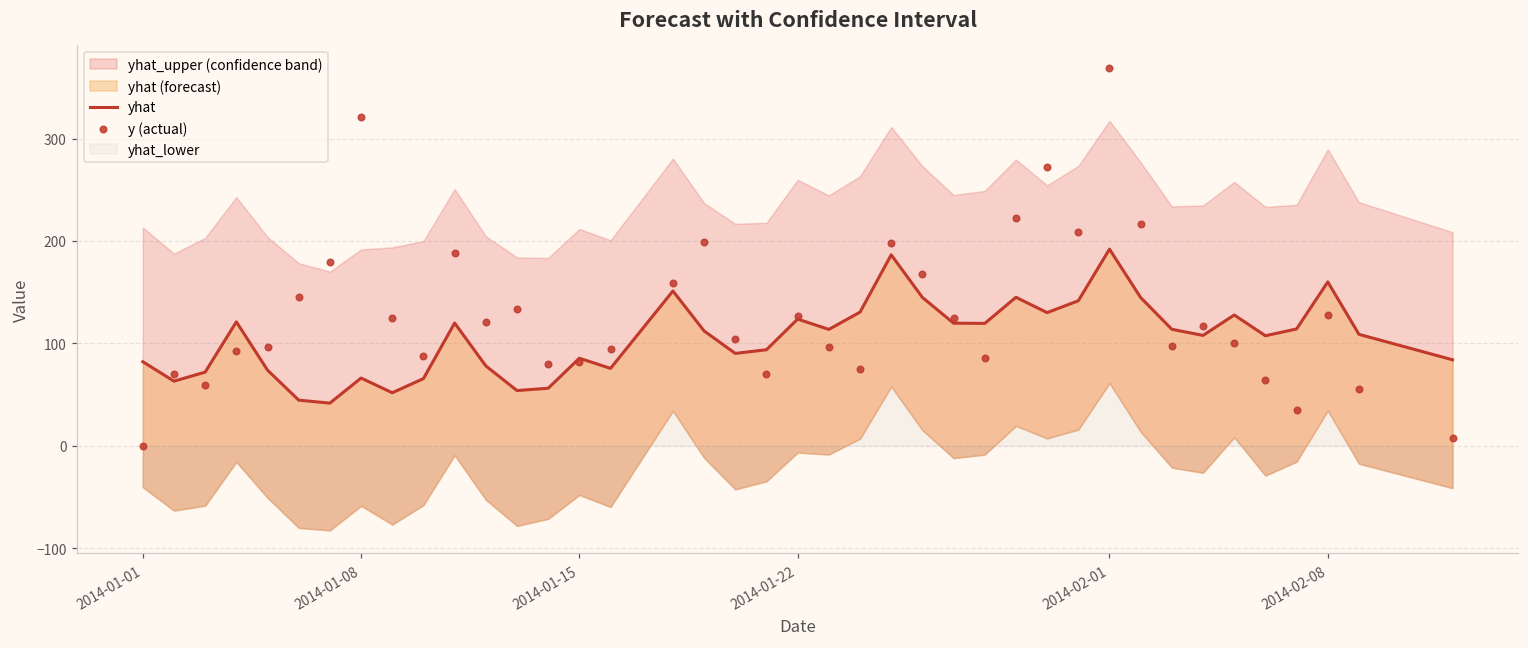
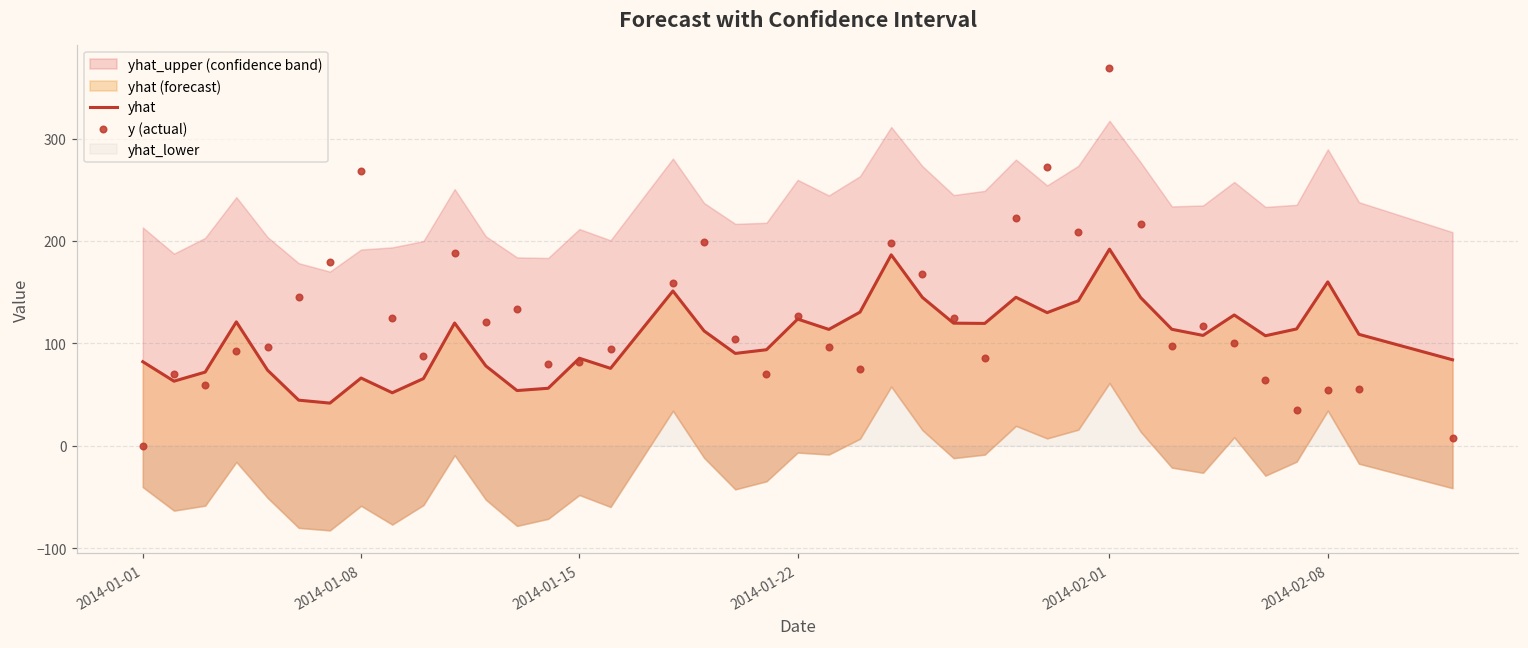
  {
    "y (actual)": {
-     "2014-01-08": 320,
-     "2014-02-08": 130
+     "2014-01-08": 270,
+     "2014-02-08": 50
    }
  }
